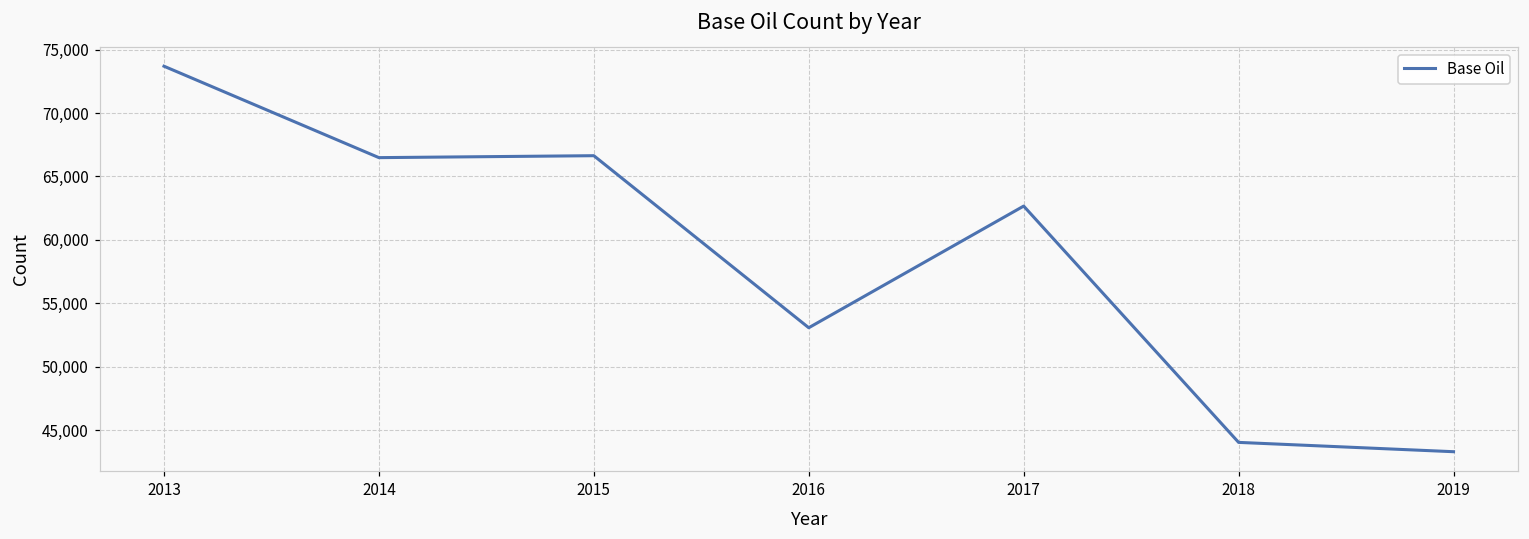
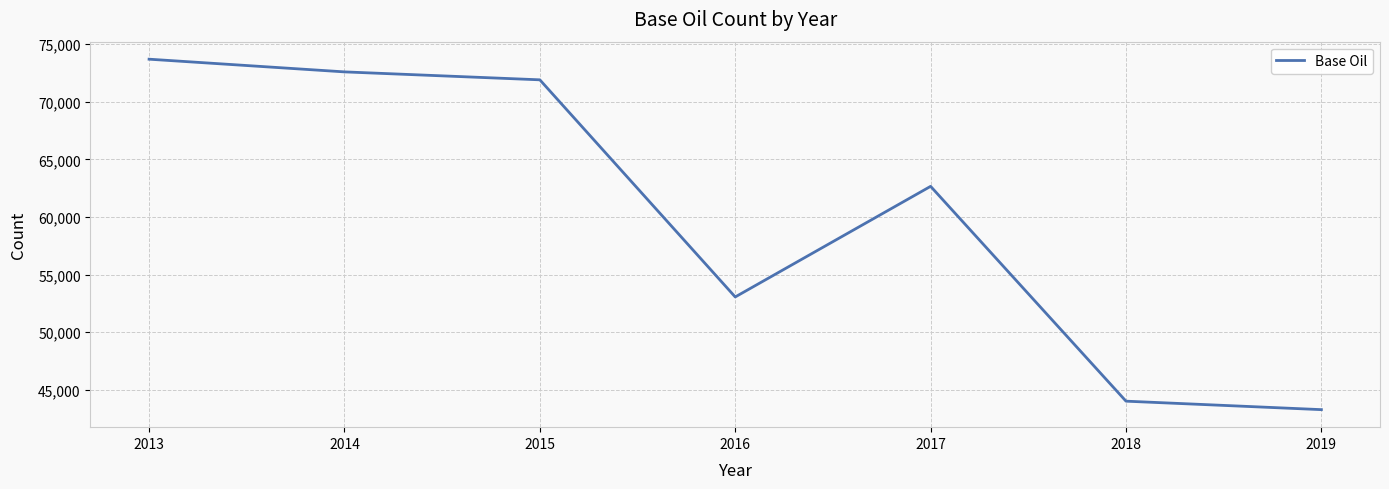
  {
    "2013": "73,700",
-   "2014": "66,500",
-   "2015": "66,600",
+   "2014": "72,600",
+   "2015": "71,900",
    "2016": "53,100",
    "2017": "62,700",
    "2018": "44,000",
    "2019": "43,300"
  }
